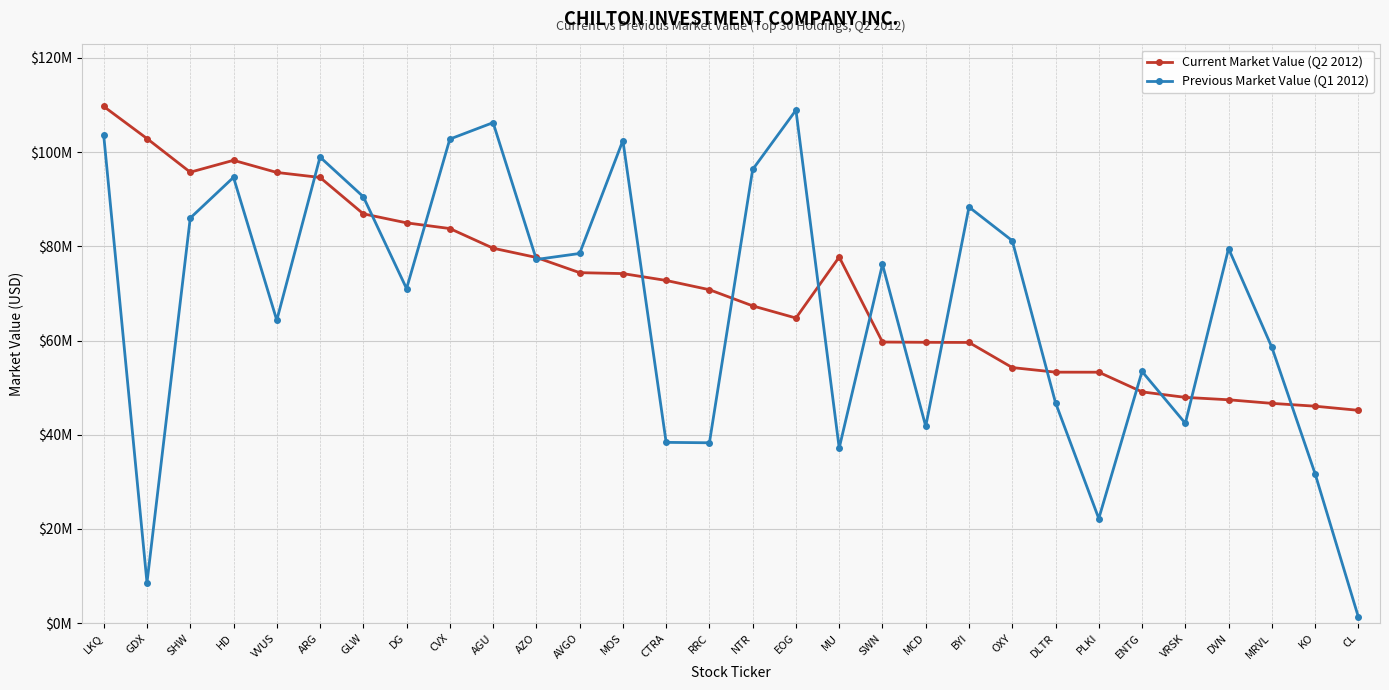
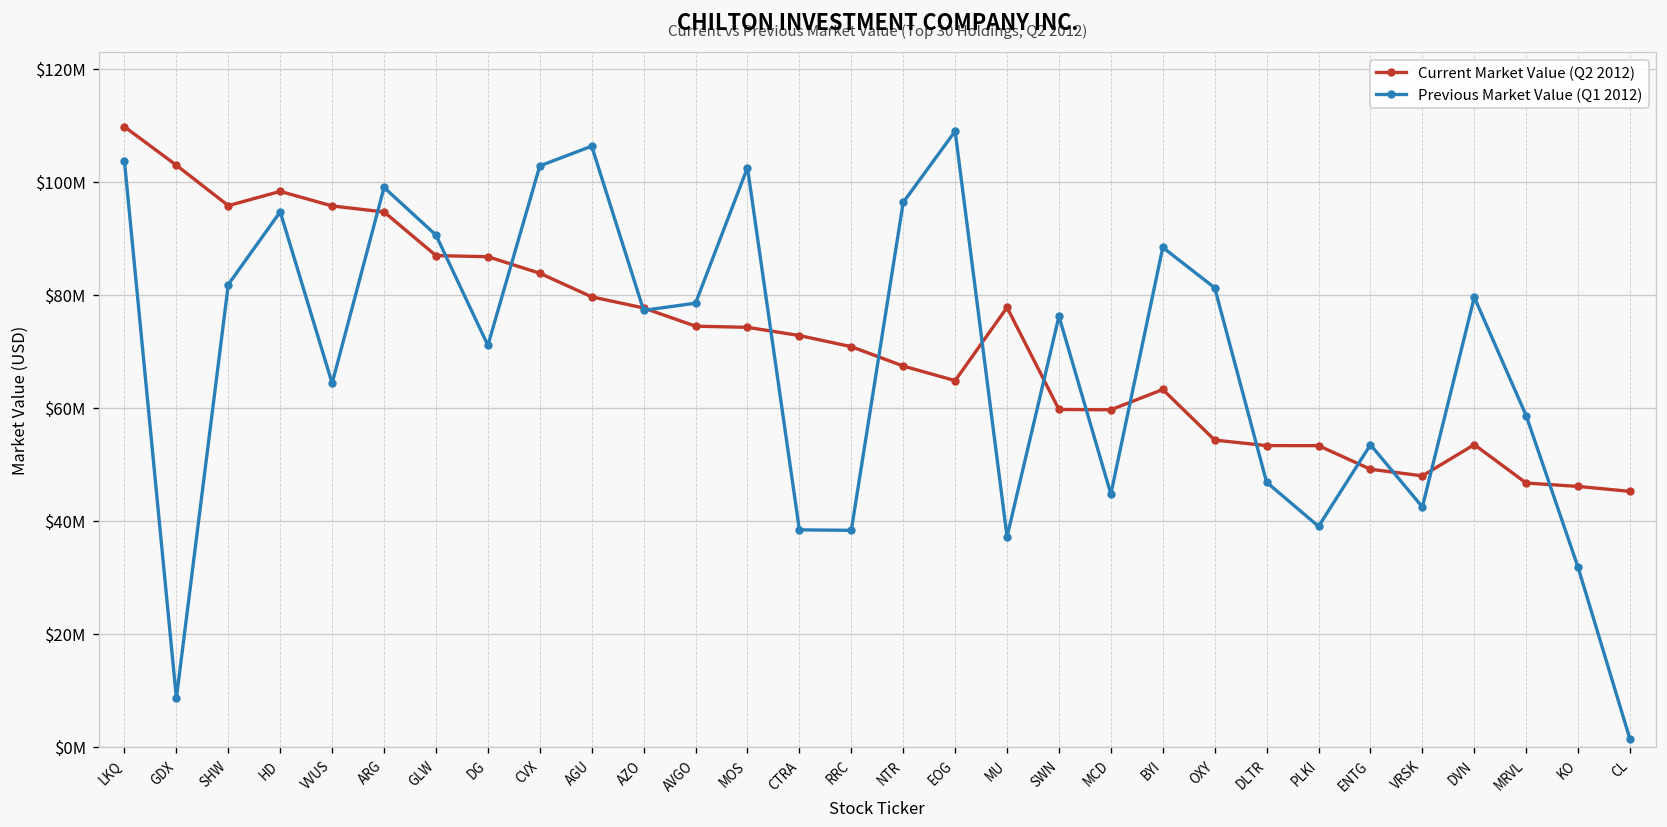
  {
    "Current Market Value (Q2 2012)": {
      "LKQ": "$110000000",
      "GDX": "$103000000",
      "SHW": "$96000000",
      "HD": "$98000000",
      "VVUS": "$96000000",
      "ARG": "$95000000",
      "GLW": "$87000000",
-     "DG": "$85000000",
+     "DG": "$87000000",
      "CVX": "$84000000",
      "AGU": "$80000000",
      "AVGO": "$74000000",
      "MOS": "$74000000",
      "CTRA": "$73000000",
      "RRC": "$71000000",
      "NTR": "$67000000",
      "EOG": "$65000000",
      "MU": "$78000000",
      "SWN": "$60000000",
      "MCD": "$60000000",
-     "BYI": "$60000000",
+     "BYI": "$63000000",
      "OXY": "$54000000",
      "DLTR": "$53000000",
      "PLKI": "$53000000",
      "ENTG": "$49000000",
      "VRSK": "$48000000",
-     "DVN": "$47000000",
+     "DVN": "$53000000",
      "MRVL": "$47000000",
      "KO": "$46000000",
      "CL": "$45000000"
    },
    "Previous Market Value (Q1 2012)": {
      "LKQ": "$104000000",
      "GDX": "$9000000",
-     "SHW": "$86000000",
+     "SHW": "$82000000",
      "HD": "$95000000",
      "VVUS": "$64000000",
      "ARG": "$99000000",
      "GLW": "$91000000",
      "DG": "$71000000",
      "CVX": "$103000000",
      "AGU": "$106000000",
      "AVGO": "$78000000",
      "MOS": "$102000000",
      "CTRA": "$38000000",
      "RRC": "$38000000",
      "NTR": "$96000000",
      "EOG": "$109000000",
      "MU": "$37000000",
      "SWN": "$76000000",
-     "MCD": "$42000000",
+     "MCD": "$45000000",
      "BYI": "$88000000",
      "OXY": "$81000000",
      "DLTR": "$47000000",
-     "PLKI": "$22000000",
+     "PLKI": "$39000000",
      "ENTG": "$53000000",
      "VRSK": "$42000000",
      "DVN": "$80000000",
      "MRVL": "$59000000",
      "KO": "$32000000",
      "CL": "$1000000"
    }
  }
